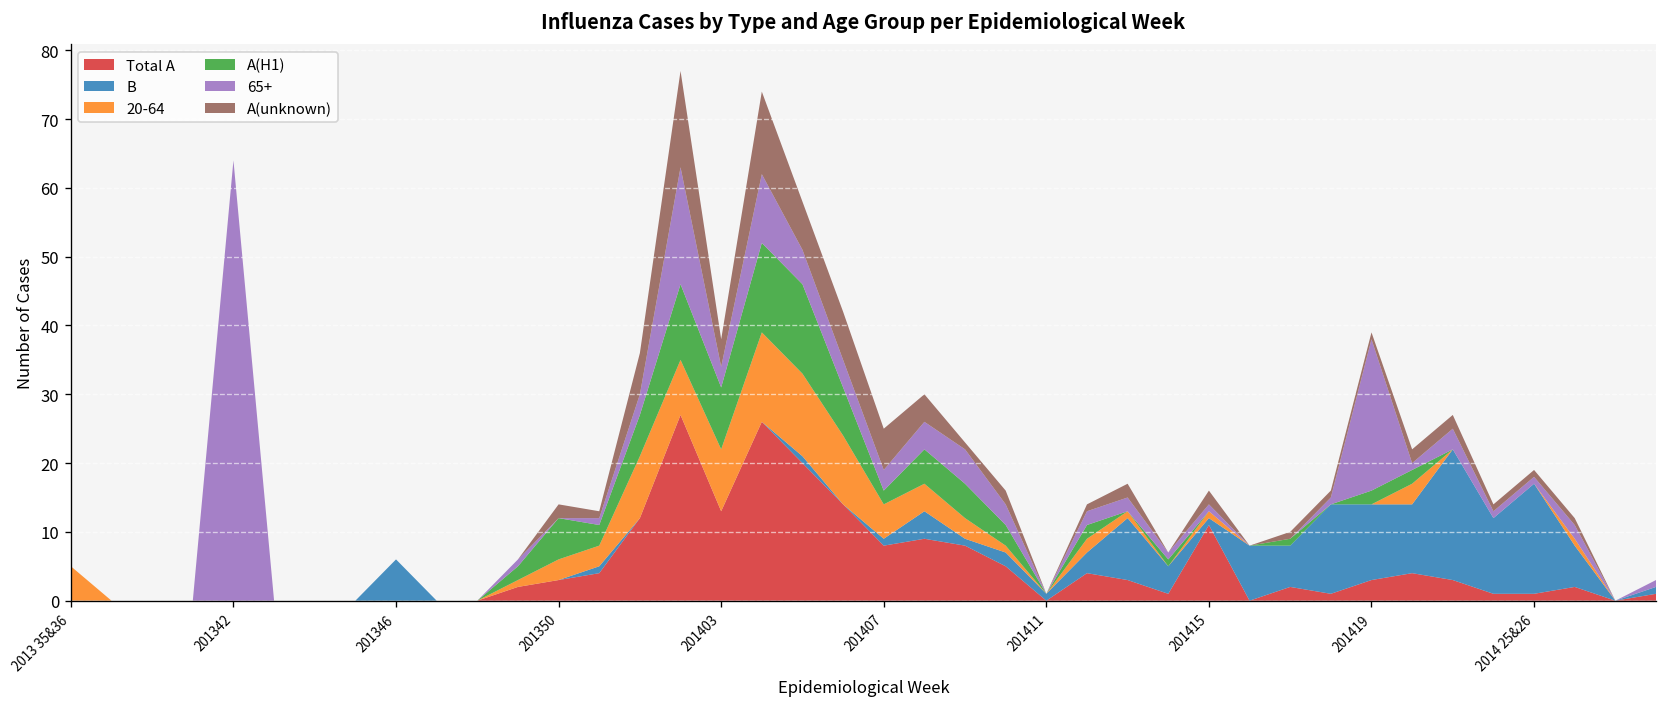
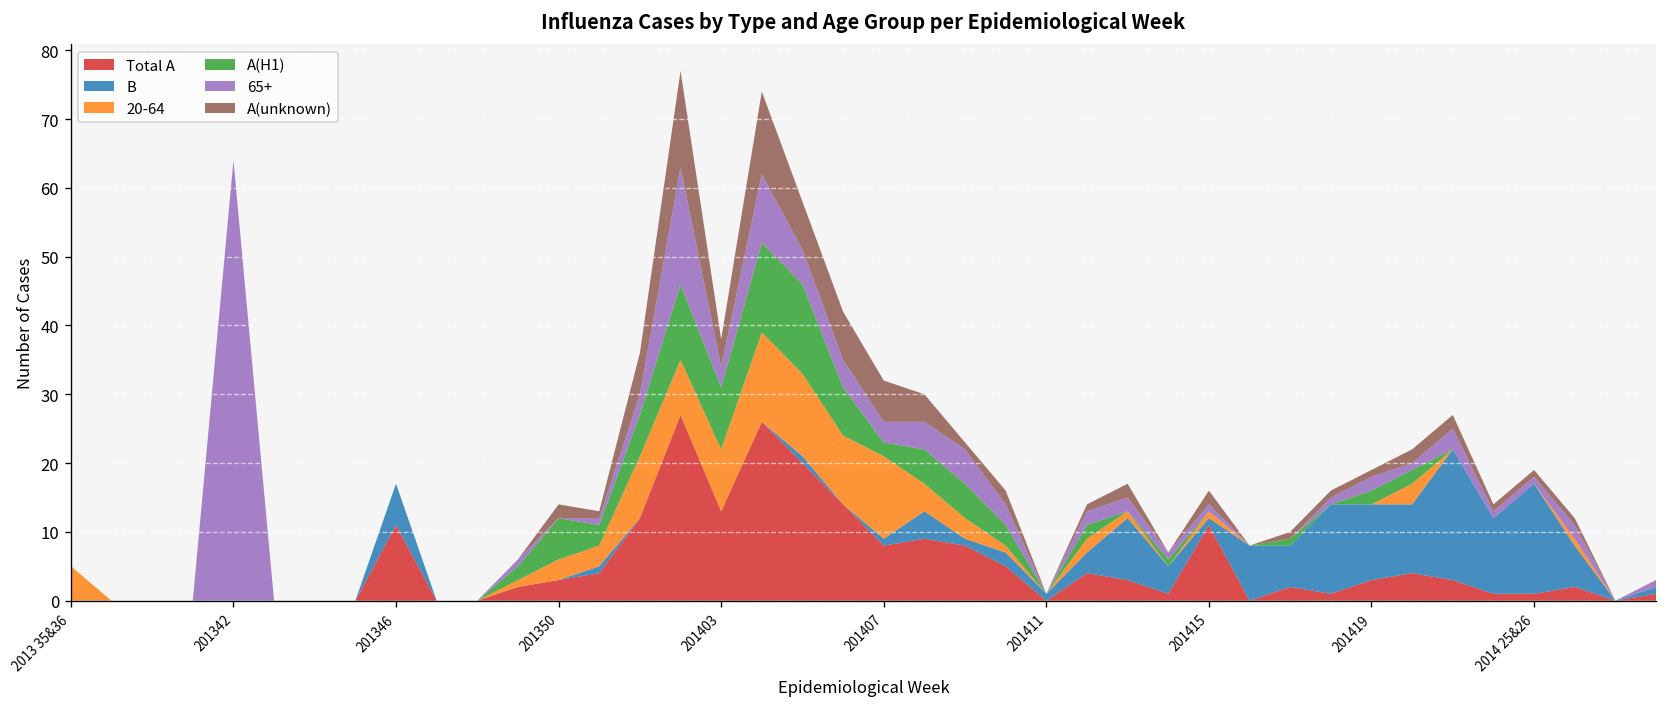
  {
    "Total A": {
-     "201346": 0,
+     "201346": 11,
      "201407": 8,
      "201411": 0,
      "201415": 11,
      "201419": 3,
      "2014 25&26": 1
    },
    "B": {
      "201407": 1,
      "201415": 1
    },
    "20-64": {
      "201350": 3,
      "201403": 9,
-     "201407": 5
+     "201407": 12
    },
    "A(H1)": {
      "201403": 9,
      "201407": 2,
      "201419": 2
    },
    "65+": {
      "201403": 3,
      "201407": 3,
      "201415": 1,
-     "201419": 22,
+     "201419": 2,
      "2014 25&26": 1
    },
    "A(unknown)": {
      "201350": 2,
      "201403": 4,
      "201407": 6,
      "201415": 2,
      "201419": 1,
      "2014 25&26": 1
    }
  }
